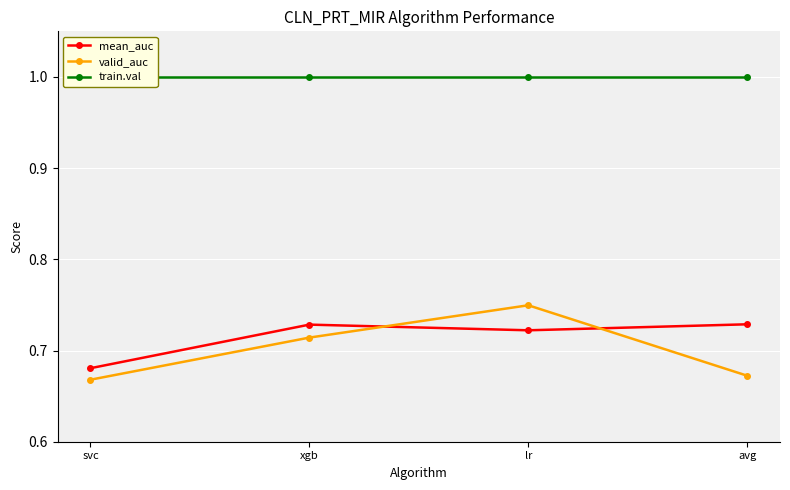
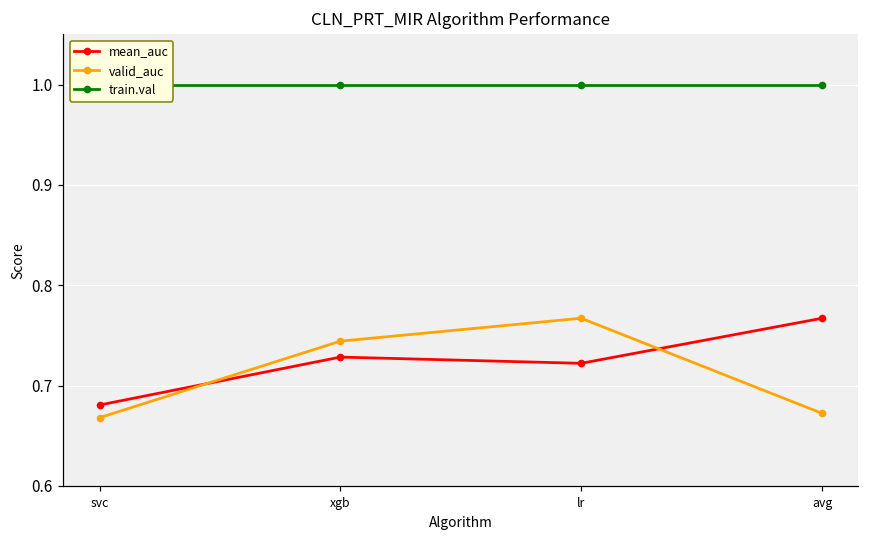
  {
    "mean_auc": {
      "svc": 0.68,
      "xgb": 0.73,
      "lr": 0.72,
-     "avg": 0.73
+     "avg": 0.77
    },
    "valid_auc": {
      "svc": 0.67,
-     "xgb": 0.71,
-     "lr": 0.75,
+     "xgb": 0.74,
+     "lr": 0.77,
      "avg": 0.67
    },
    "train.val": {
      "xgb": 1.00,
      "lr": 1.00,
      "avg": 1.00
    }
  }
